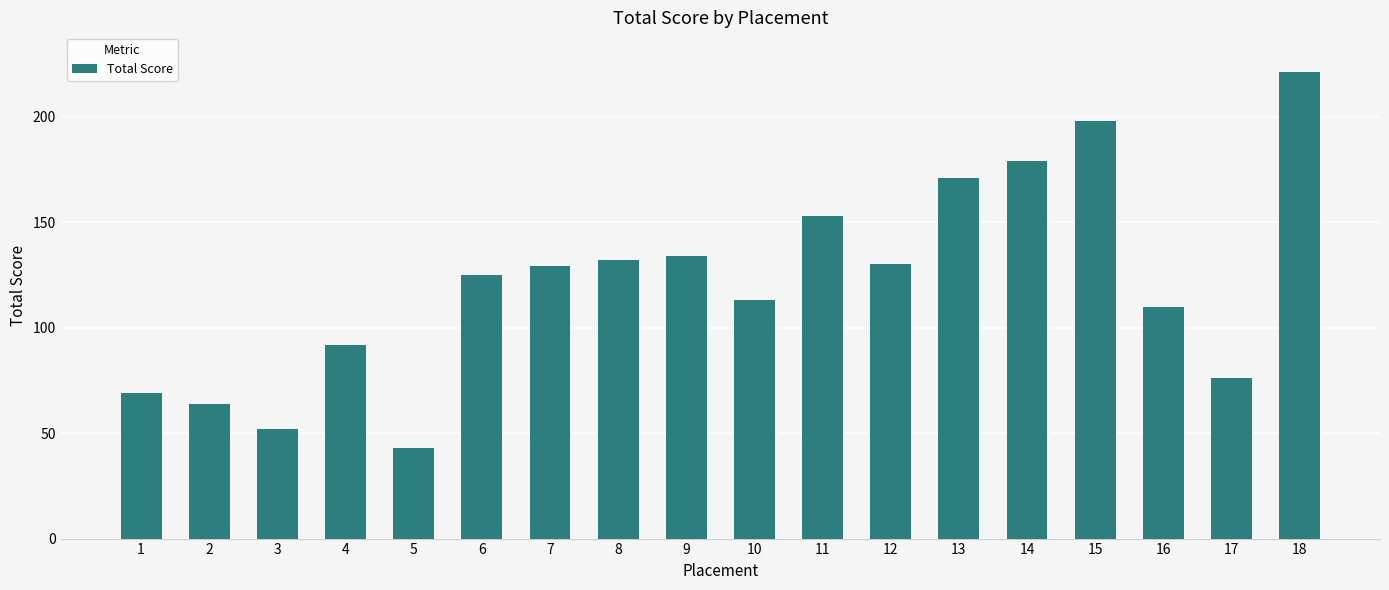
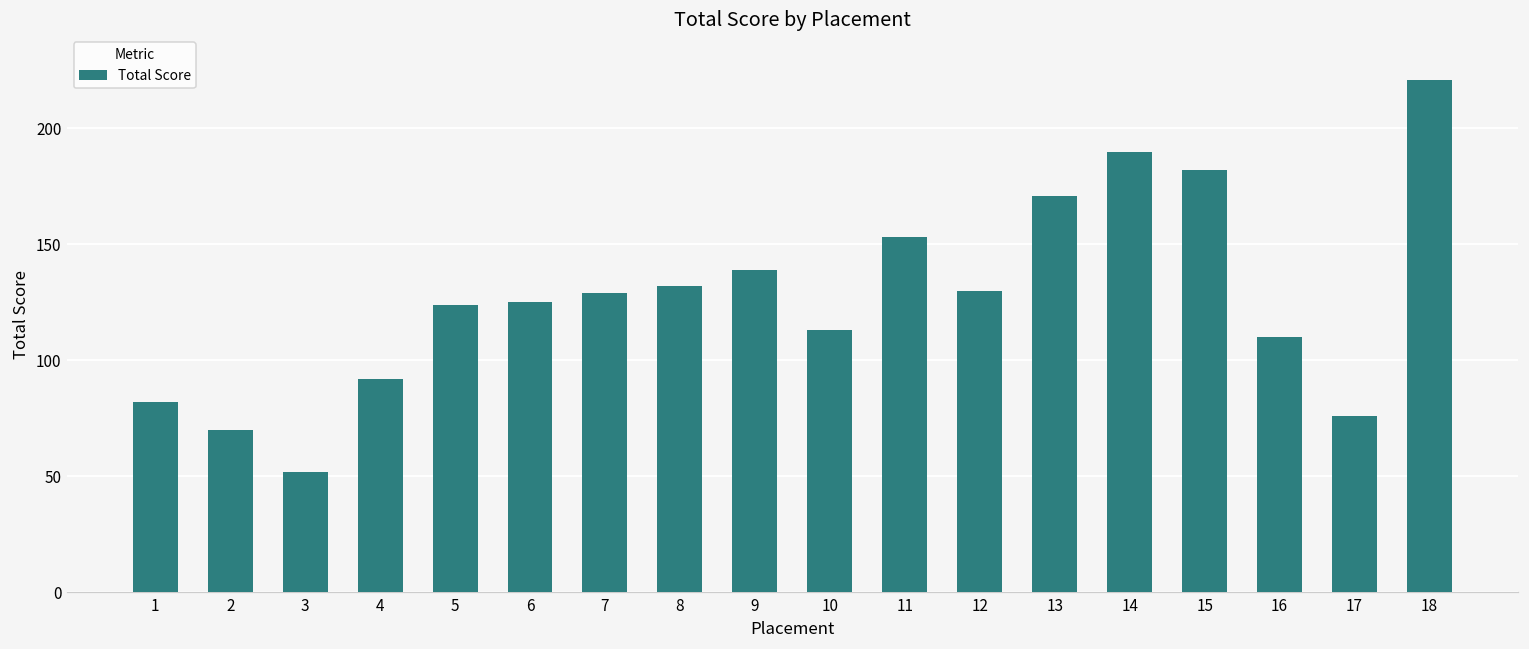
  {
-   "1": 69,
-   "2": 64,
+   "1": 82,
+   "2": 70,
    "3": 52,
    "4": 92,
-   "5": 43,
+   "5": 124,
    "6": 125,
    "7": 129,
    "8": 132,
-   "9": 134,
+   "9": 139,
    "10": 113,
    "11": 153,
    "12": 130,
    "13": 171,
-   "14": 179,
-   "15": 198,
+   "14": 190,
+   "15": 182,
    "16": 110,
    "17": 76,
    "18": 221
  }
